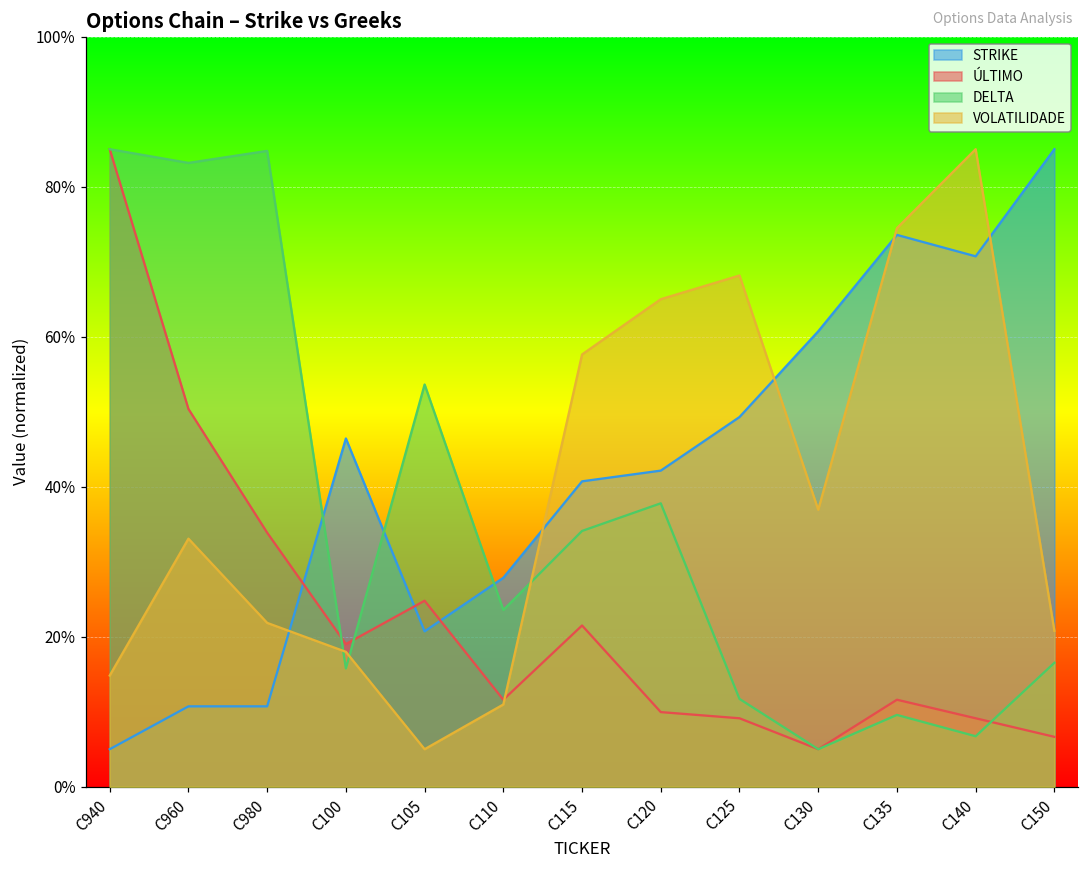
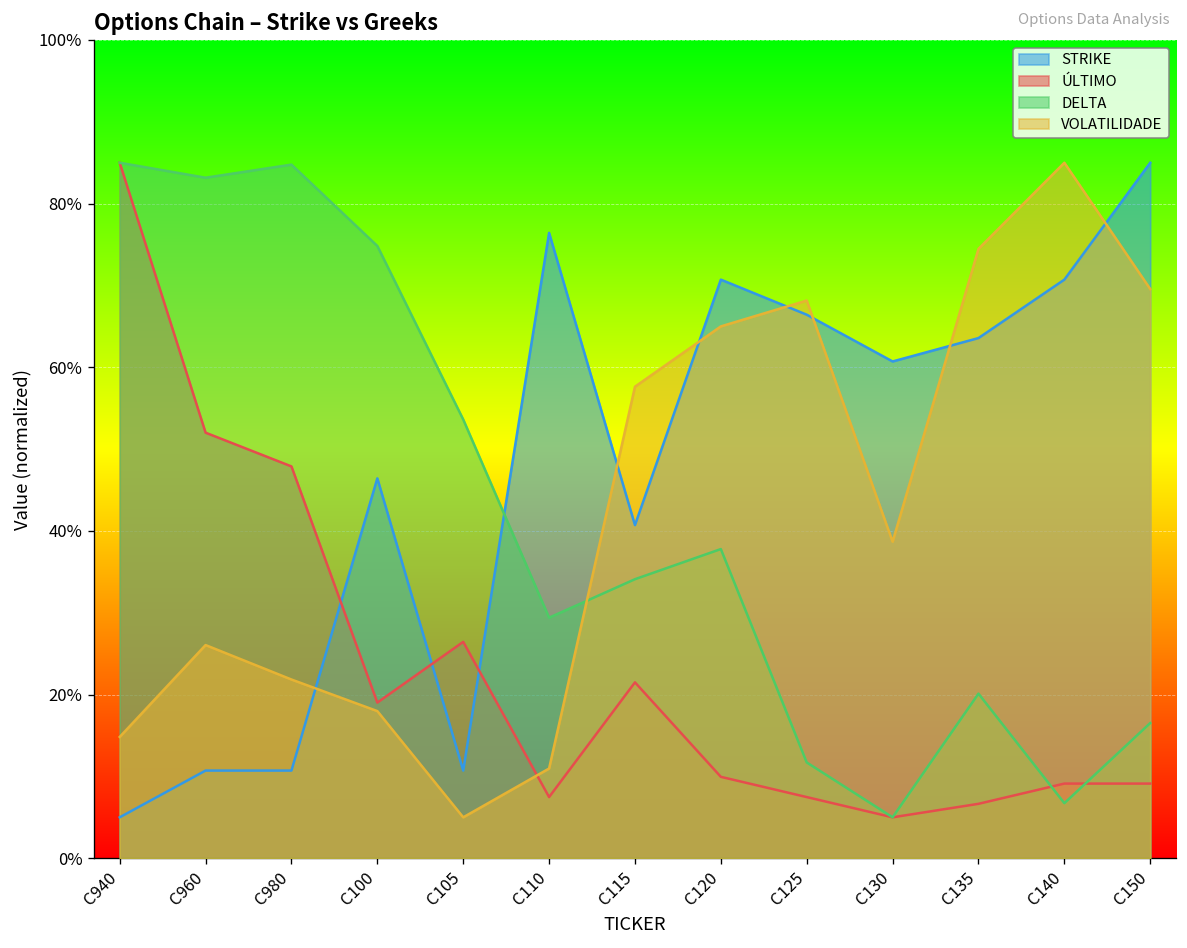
  {
    "STRIKE": {
      "C940": "5%",
      "C960": "11%",
      "C980": "11%",
      "C100": "46%",
-     "C105": "21%",
-     "C110": "28%",
+     "C105": "11%",
+     "C110": "76%",
      "C115": "41%",
-     "C120": "42%",
-     "C125": "49%",
+     "C120": "71%",
+     "C125": "66%",
      "C130": "61%",
-     "C135": "74%",
+     "C135": "64%",
      "C140": "71%",
      "C150": "85%"
    },
    "ÚLTIMO": {
-     "C960": "50%",
-     "C980": "34%",
+     "C960": "52%",
+     "C980": "48%",
      "C100": "19%",
-     "C105": "25%",
-     "C110": "12%",
+     "C105": "26%",
+     "C110": "7%",
      "C115": "21%",
      "C120": "10%",
-     "C125": "9%",
-     "C135": "12%",
+     "C125": "7%",
+     "C135": "7%",
      "C140": "9%",
-     "C150": "7%"
+     "C150": "9%"
    },
    "DELTA": {
      "C960": "83%",
      "C980": "85%",
-     "C100": "16%",
+     "C100": "75%",
      "C105": "54%",
-     "C110": "24%",
+     "C110": "29%",
      "C115": "34%",
      "C120": "38%",
      "C125": "12%",
-     "C135": "10%",
+     "C135": "20%",
      "C140": "7%",
      "C150": "17%"
    },
    "VOLATILIDADE": {
      "C940": "15%",
-     "C960": "33%",
+     "C960": "26%",
      "C980": "22%",
      "C100": "18%",
      "C105": "5%",
      "C110": "11%",
      "C115": "58%",
      "C120": "65%",
      "C125": "68%",
-     "C130": "37%",
+     "C130": "39%",
      "C135": "74%",
      "C140": "85%",
-     "C150": "21%"
+     "C150": "70%"
    }
  }
